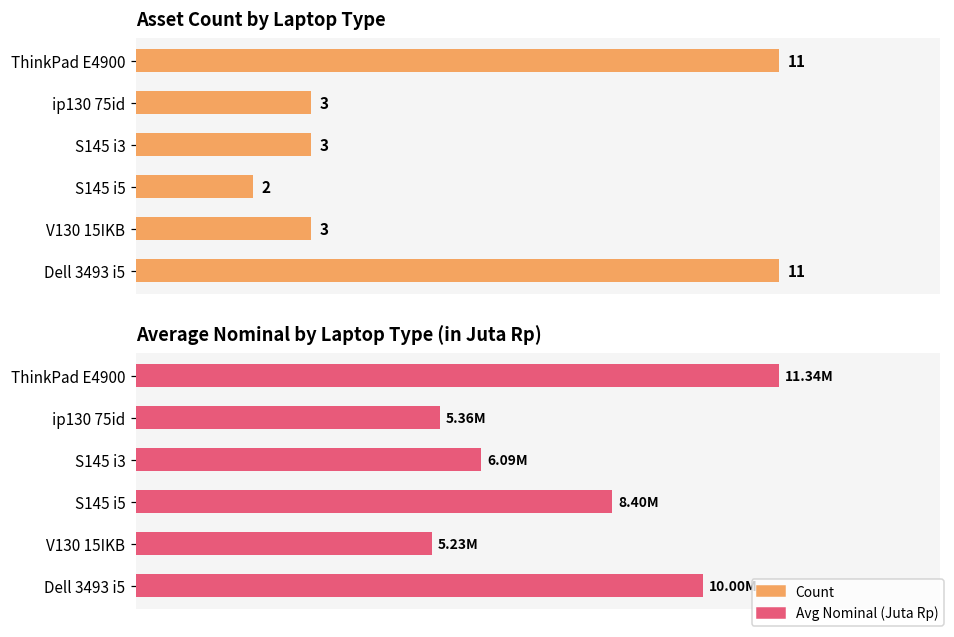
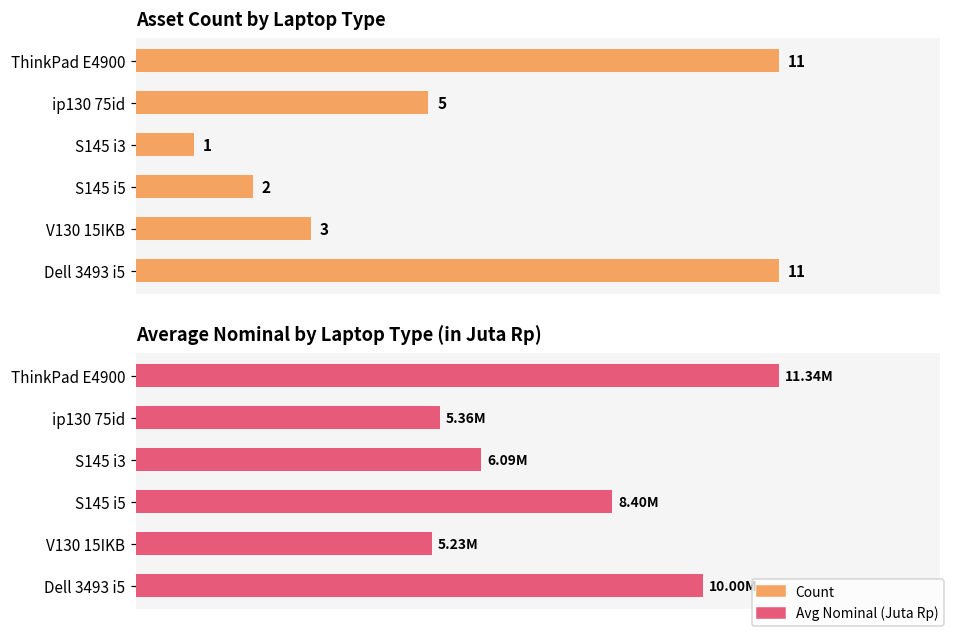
  {
    "Asset Count by Laptop Type": {
      "ThinkPad E4900": "11",
-     "ip130 75id": "3",
-     "S145 i3": "3",
+     "ip130 75id": "5",
+     "S145 i3": "1",
      "S145 i5": "2",
      "V130 15IKB": "3",
      "Dell 3493 i5": "11"
    },
    "Average Nominal by Laptop Type (in Juta Rp)": {
      "ThinkPad E4900": "11.34M",
      "ip130 75id": "5.36M",
      "S145 i3": "6.09M",
      "S145 i5": "8.40M",
      "V130 15IKB": "5.23M"
    }
  }
